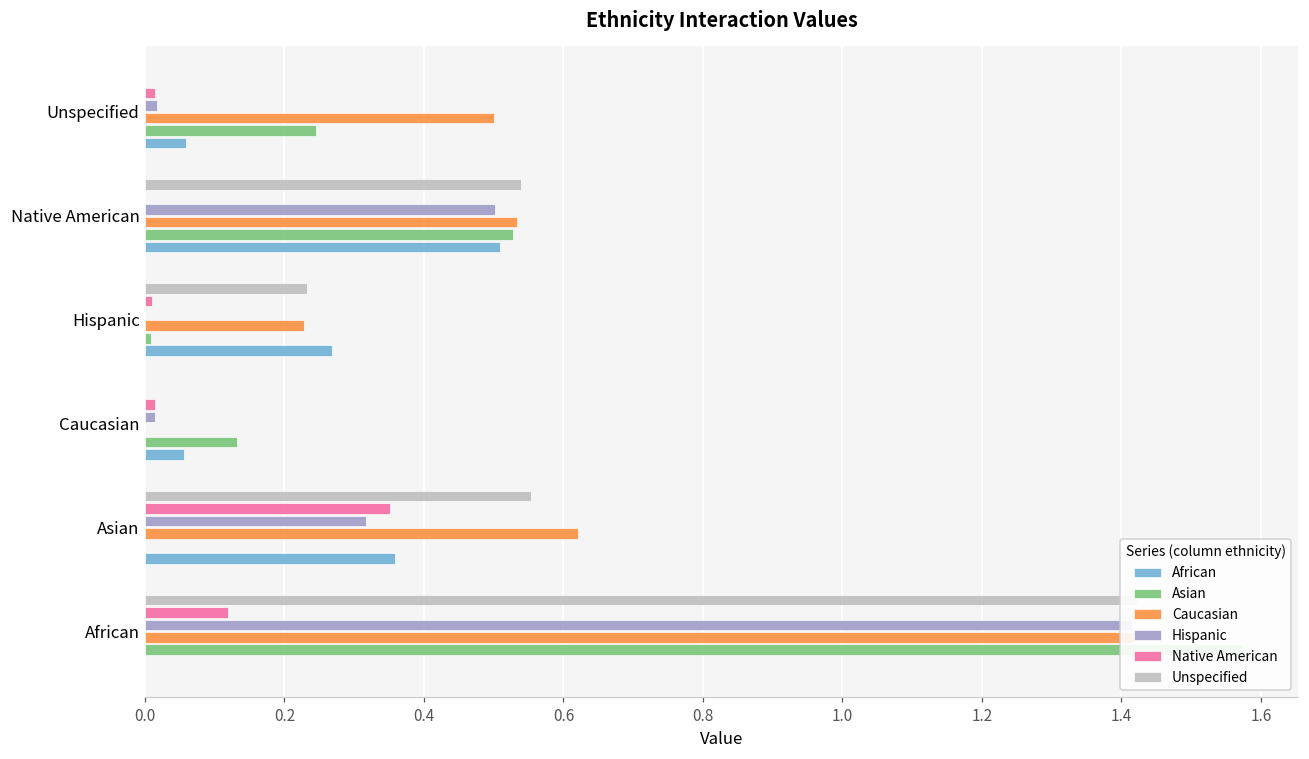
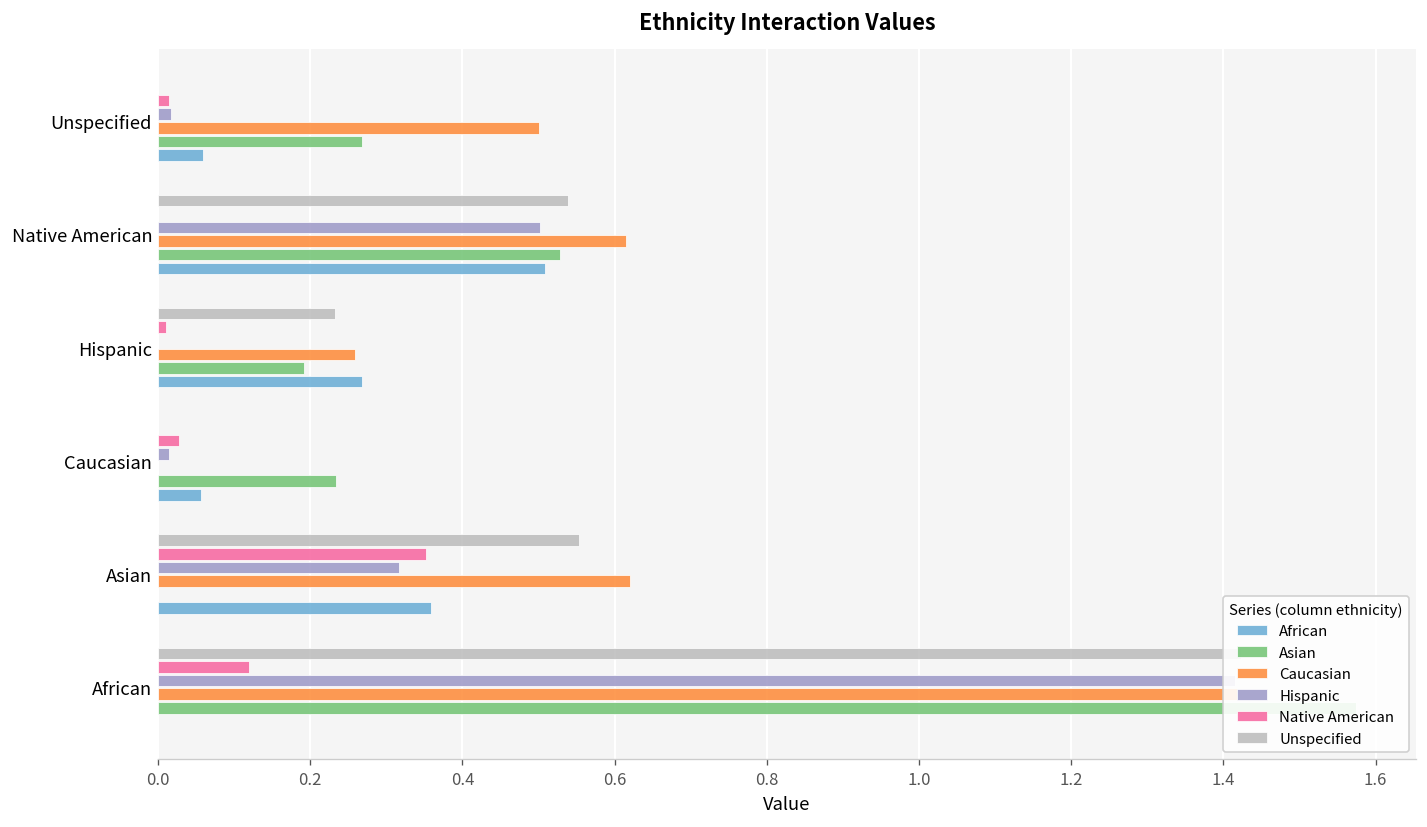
  {
    "Asian": {
-     "Unspecified": 0.24,
+     "Unspecified": 0.27,
      "Native American": 0.53,
-     "Hispanic": 0.01,
-     "Caucasian": 0.13,
+     "Hispanic": 0.19,
+     "Caucasian": 0.23,
      "Asian": 0.00
    },
    "Caucasian": {
      "Unspecified": 0.50,
-     "Native American": 0.53,
-     "Hispanic": 0.23,
+     "Native American": 0.61,
+     "Hispanic": 0.26,
      "Caucasian": 0.00,
      "Asian": 0.62
    },
    "Native American": {
      "Unspecified": 0.01,
      "Native American": 0.00,
      "Hispanic": 0.01,
-     "Caucasian": 0.01,
+     "Caucasian": 0.03,
      "Asian": 0.35,
      "African": 0.12
    }
  }
